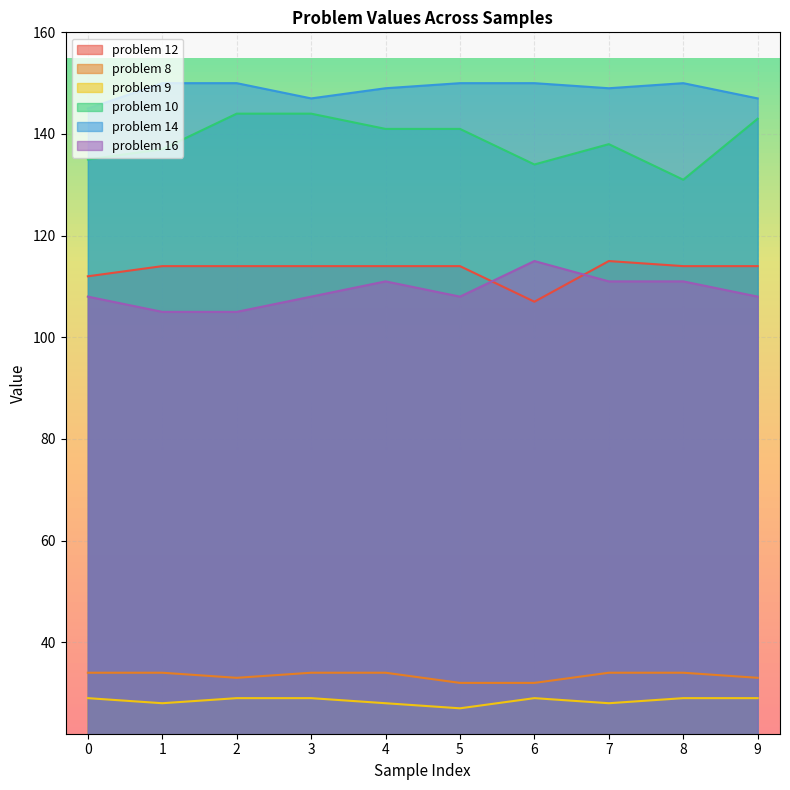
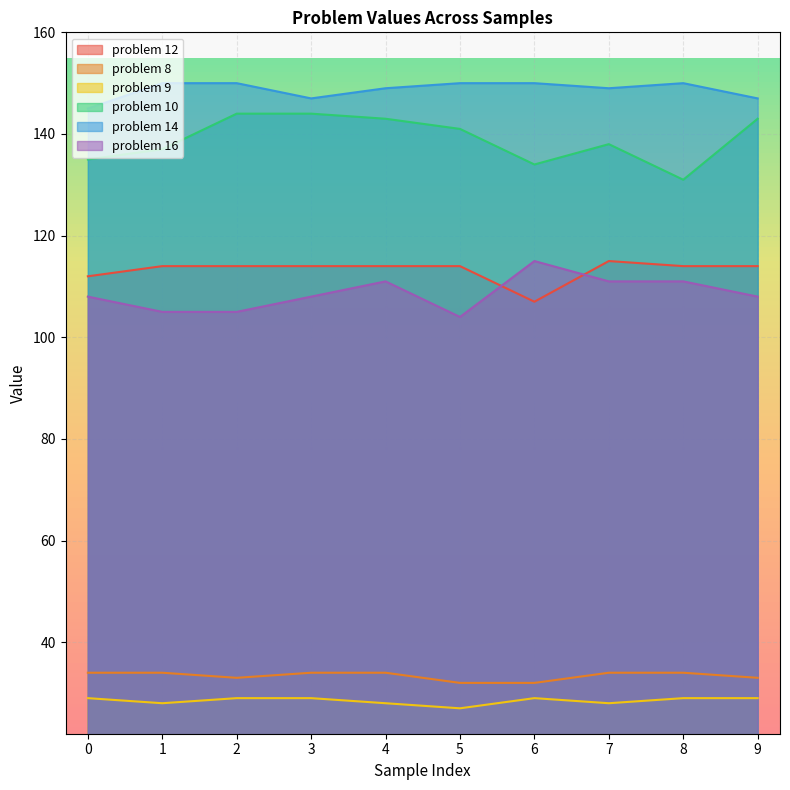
  {
    "problem 10": {
      "0": 135,
      "2": 144,
      "3": 144,
-     "4": 141,
+     "4": 143,
      "5": 141,
      "6": 134,
      "7": 138,
      "8": 131,
      "9": 143
    },
    "problem 14": {
      "2": 150,
      "3": 147,
      "4": 149,
      "5": 150,
      "6": 150,
      "7": 149,
      "8": 150,
      "9": 147
    },
    "problem 16": {
      "0": 108,
      "1": 105,
      "2": 105,
      "3": 108,
      "4": 111,
-     "5": 108,
+     "5": 104,
      "6": 115,
      "7": 111,
      "8": 111,
      "9": 108
    }
  }
